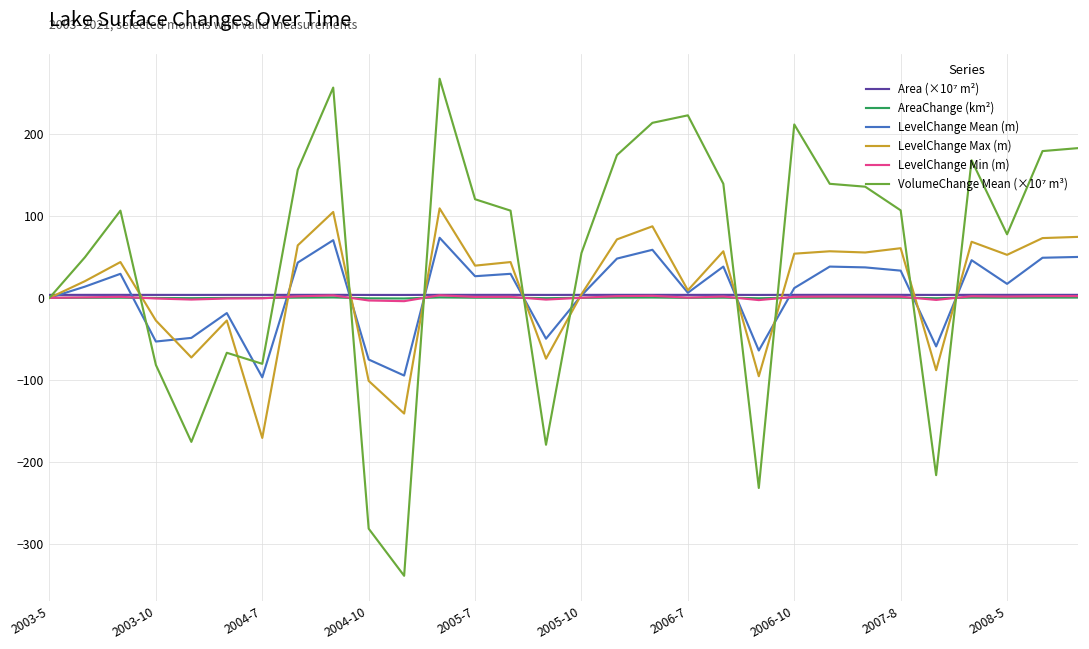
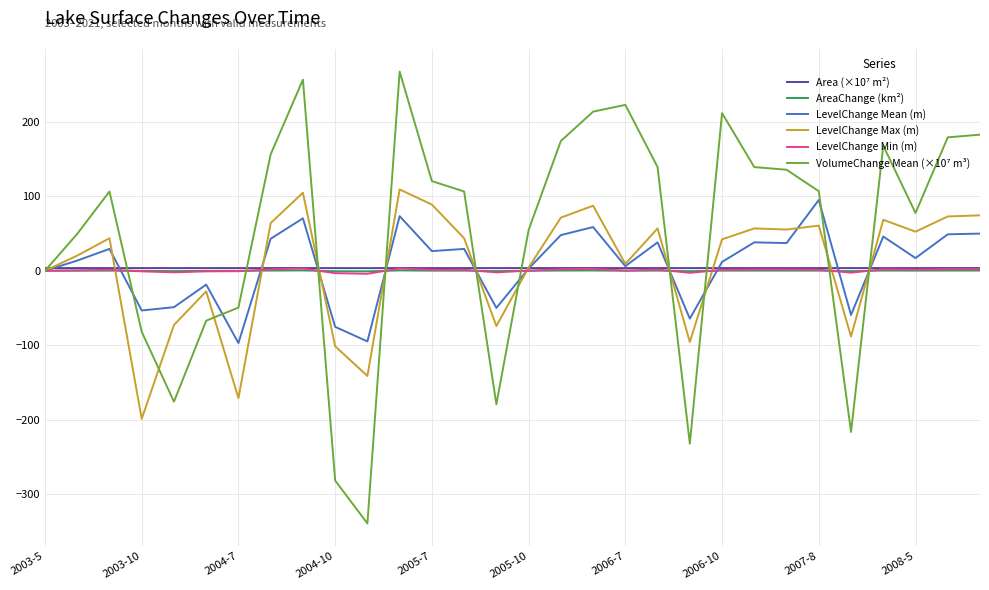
  {
    "Area (×10⁷ m²)": {
      "2003-5": 0,
      "2003-10": 0,
      "2004-7": 0,
      "2004-10": 0
    },
    "LevelChange Mean (m)": {
      "2003-10": -50,
      "2004-7": -100,
      "2004-10": -80,
      "2005-7": 30,
      "2006-10": 10,
-     "2007-8": 30,
+     "2007-8": 100,
      "2008-5": 20
    },
    "LevelChange Max (m)": {
-     "2003-10": -30,
+     "2003-10": -200,
      "2004-7": -170,
      "2004-10": -100,
-     "2005-7": 40,
-     "2006-10": 50,
+     "2005-7": 90,
+     "2006-10": 40,
      "2007-8": 60,
      "2008-5": 50
    },
    "VolumeChange Mean (×10⁷ m³)": {
      "2003-10": -80,
-     "2004-7": -80,
+     "2004-7": -50,
      "2004-10": -280,
      "2005-7": 120,
      "2005-10": 50,
      "2006-7": 220,
      "2006-10": 210,
      "2007-8": 110,
      "2008-5": 80
    }
  }
